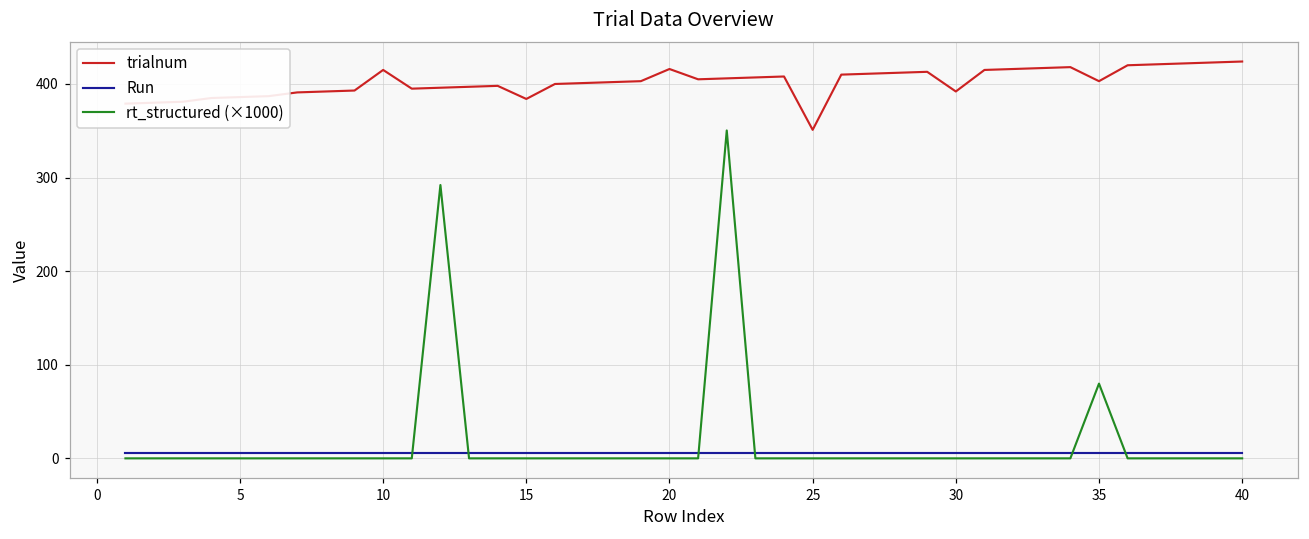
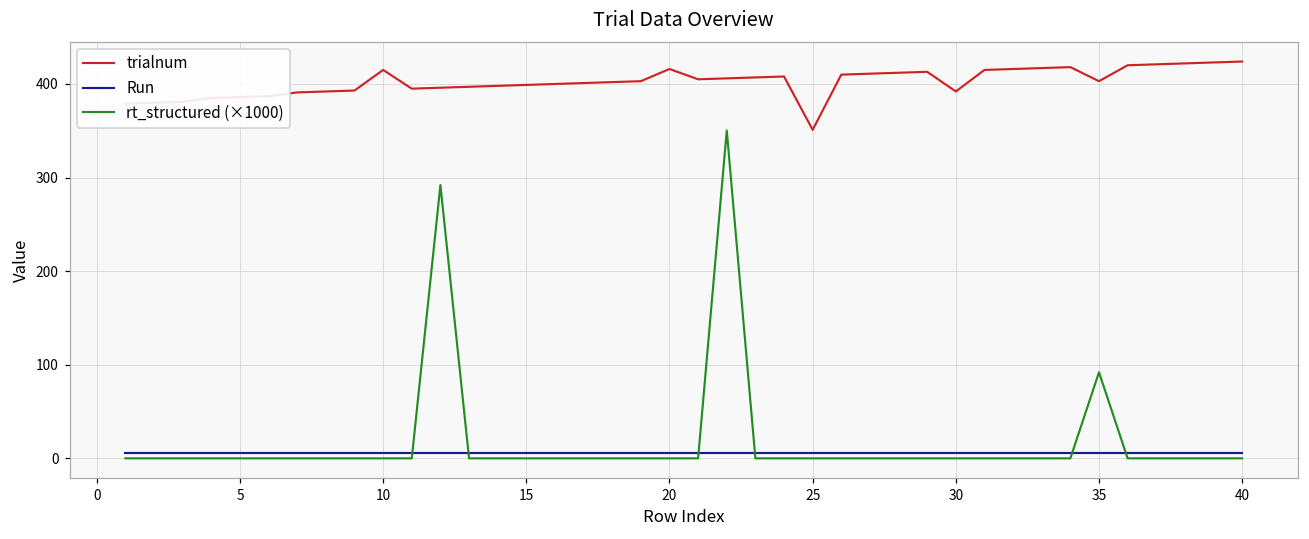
  {
    "trialnum": {
      "10": 420,
-     "15": 380,
+     "15": 400,
      "20": 420,
      "25": 350,
      "30": 390,
      "35": 400,
      "40": 420
    },
    "Run": {
      "5": 10,
      "10": 10,
      "15": 10,
      "20": 10,
      "25": 10,
      "30": 10,
      "35": 10,
      "40": 10
    },
    "rt_structured (×1000)": {
      "5": 0,
      "10": 0,
      "15": 0,
      "20": 0,
      "25": 0,
      "30": 0,
-     "35": 80,
+     "35": 90,
      "40": 0
    }
  }
